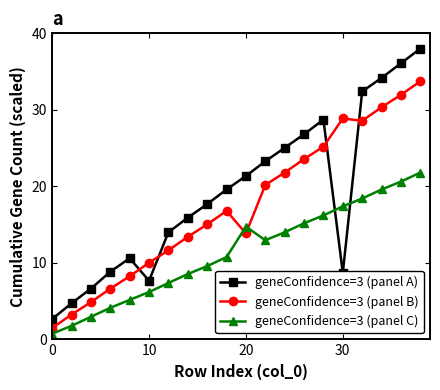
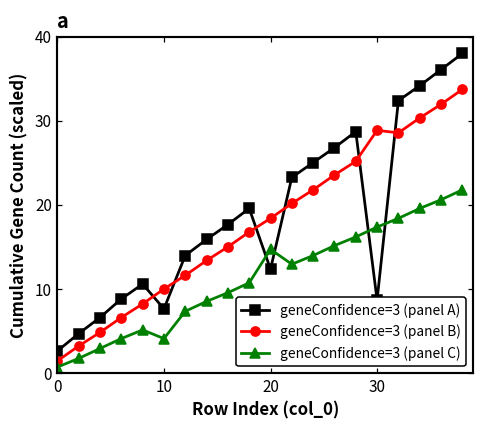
  {
    "geneConfidence=3 (panel A)": {
      "0": 3,
      "10": 8,
-     "20": 21
+     "20": 12
    },
    "geneConfidence=3 (panel B)": {
      "0": 1,
      "10": 10,
-     "20": 14,
+     "20": 18,
      "30": 29
    },
    "geneConfidence=3 (panel C)": {
      "0": 1,
-     "10": 6,
+     "10": 4,
      "20": 15,
      "30": 17
    }
  }
